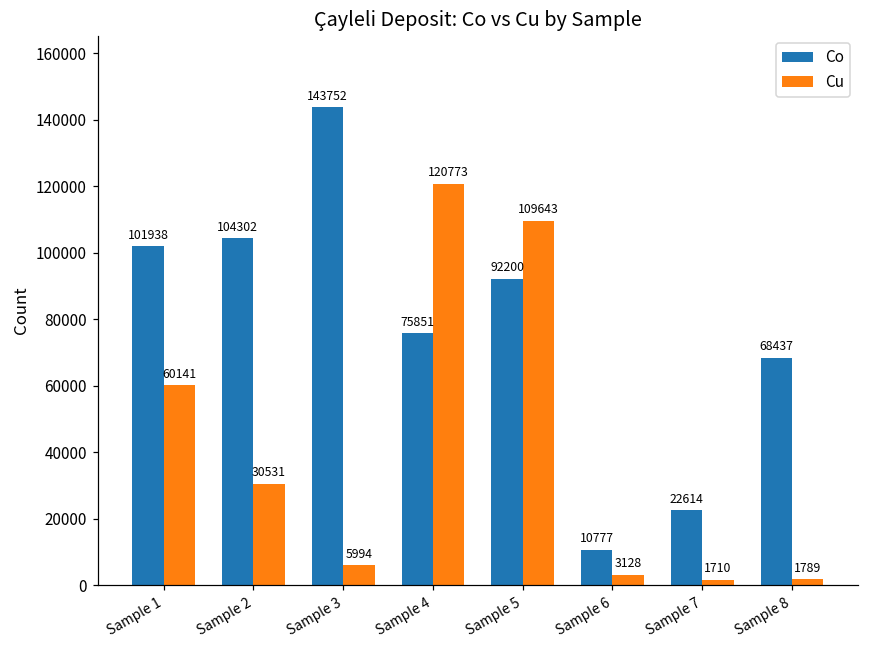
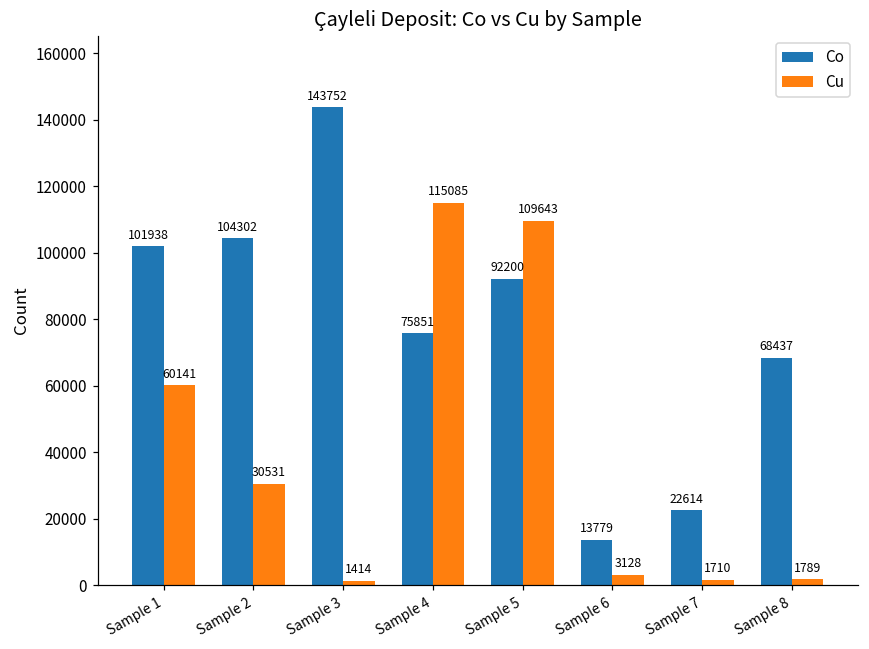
  {
    "Co": {
      "Sample 1": 101938,
      "Sample 2": 104302,
      "Sample 3": 143752,
      "Sample 4": 75851,
      "Sample 5": 92200,
-     "Sample 6": 10777,
+     "Sample 6": 13779,
      "Sample 7": 22614,
      "Sample 8": 68437
    },
    "Cu": {
      "Sample 1": 60141,
      "Sample 2": 30531,
-     "Sample 3": 5994,
-     "Sample 4": 120773,
+     "Sample 3": 1414,
+     "Sample 4": 115085,
      "Sample 5": 109643,
      "Sample 6": 3128,
      "Sample 7": 1710,
      "Sample 8": 1789
    }
  }
